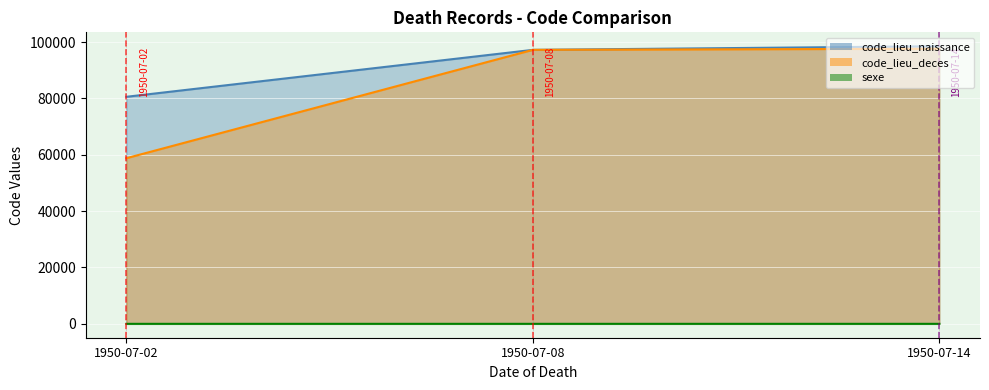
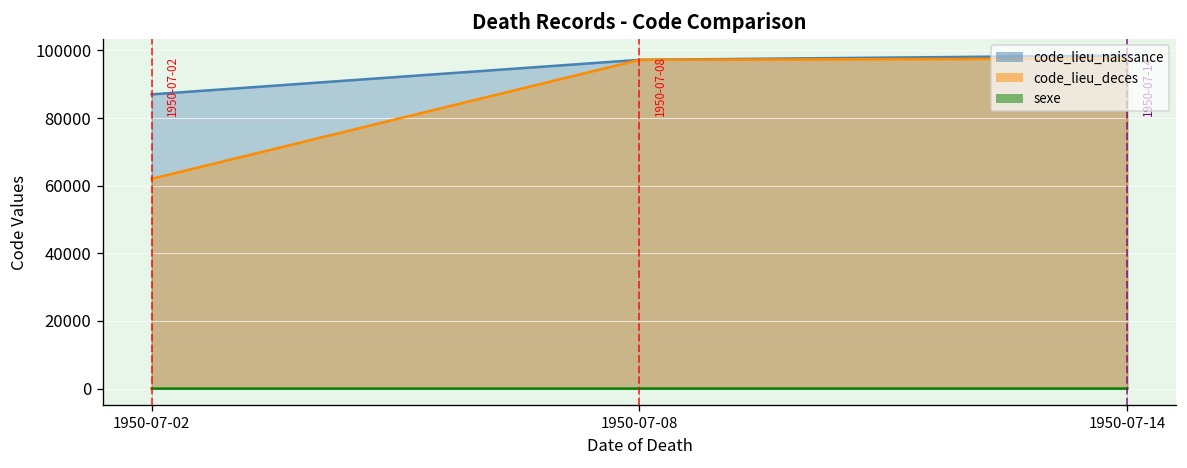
  {
    "code_lieu_naissance": {
-     "1950-07-02": 81000
+     "1950-07-02": 87000
    },
    "code_lieu_deces": {
-     "1950-07-02": 59000
+     "1950-07-02": 62000
    },
    "sexe": {
      "1950-07-02": 0,
      "1950-07-08": 0,
      "1950-07-14": 0
    }
  }
